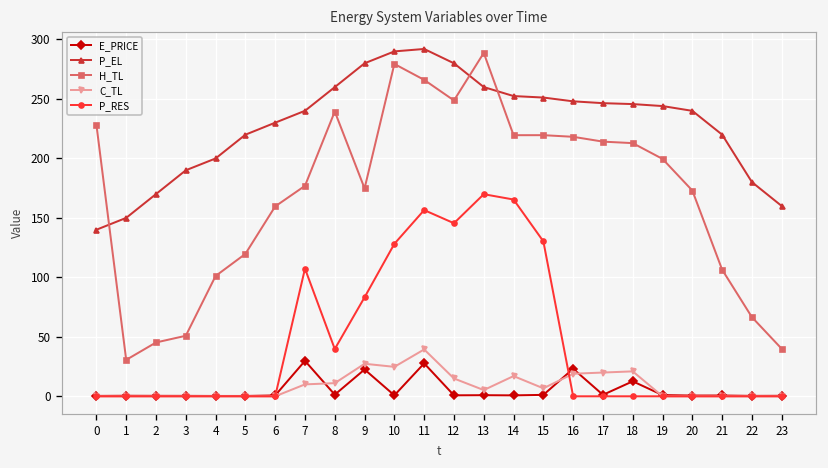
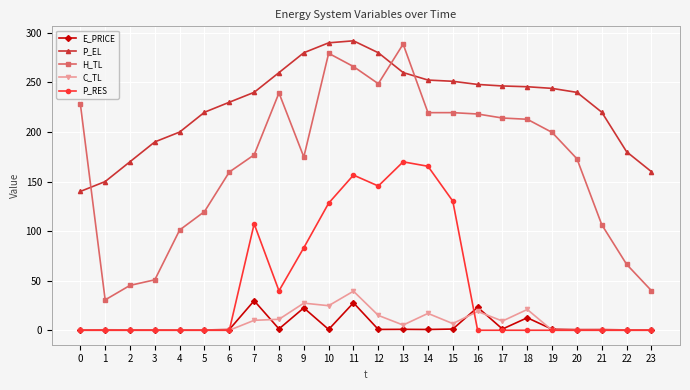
  {
    "E_PRICE": {
      "7": 30,
      "8": 0,
      "9": 20,
      "10": 0,
      "11": 30,
      "12": 0,
      "13": 0,
      "14": 0,
      "15": 0,
      "16": 20,
      "18": 10
    },
    "H_TL": {
      "0": 230,
      "1": 30,
      "2": 50,
      "3": 50,
      "4": 100,
      "5": 120,
      "6": 160,
      "7": 180,
      "8": 240,
      "9": 170,
      "10": 280,
      "11": 270,
      "12": 250,
      "13": 290,
      "14": 220,
      "15": 220,
      "16": 220,
      "17": 210,
      "18": 210,
      "19": 200,
      "20": 170,
      "21": 110,
      "22": 70,
      "23": 40
    },
    "C_TL": {
      "7": 10,
      "8": 10,
      "9": 30,
      "10": 20,
      "11": 40,
      "12": 10,
      "13": 10,
      "14": 20,
      "15": 10,
      "16": 20,
-     "17": 20,
+     "17": 10,
      "18": 20
    }
  }
